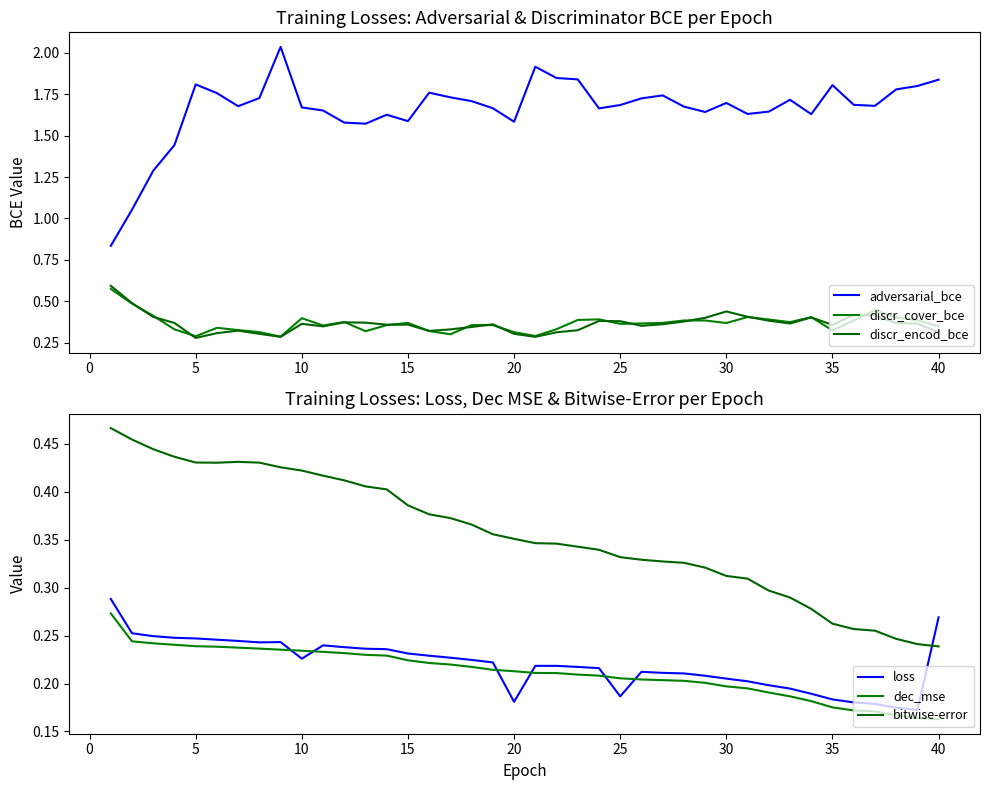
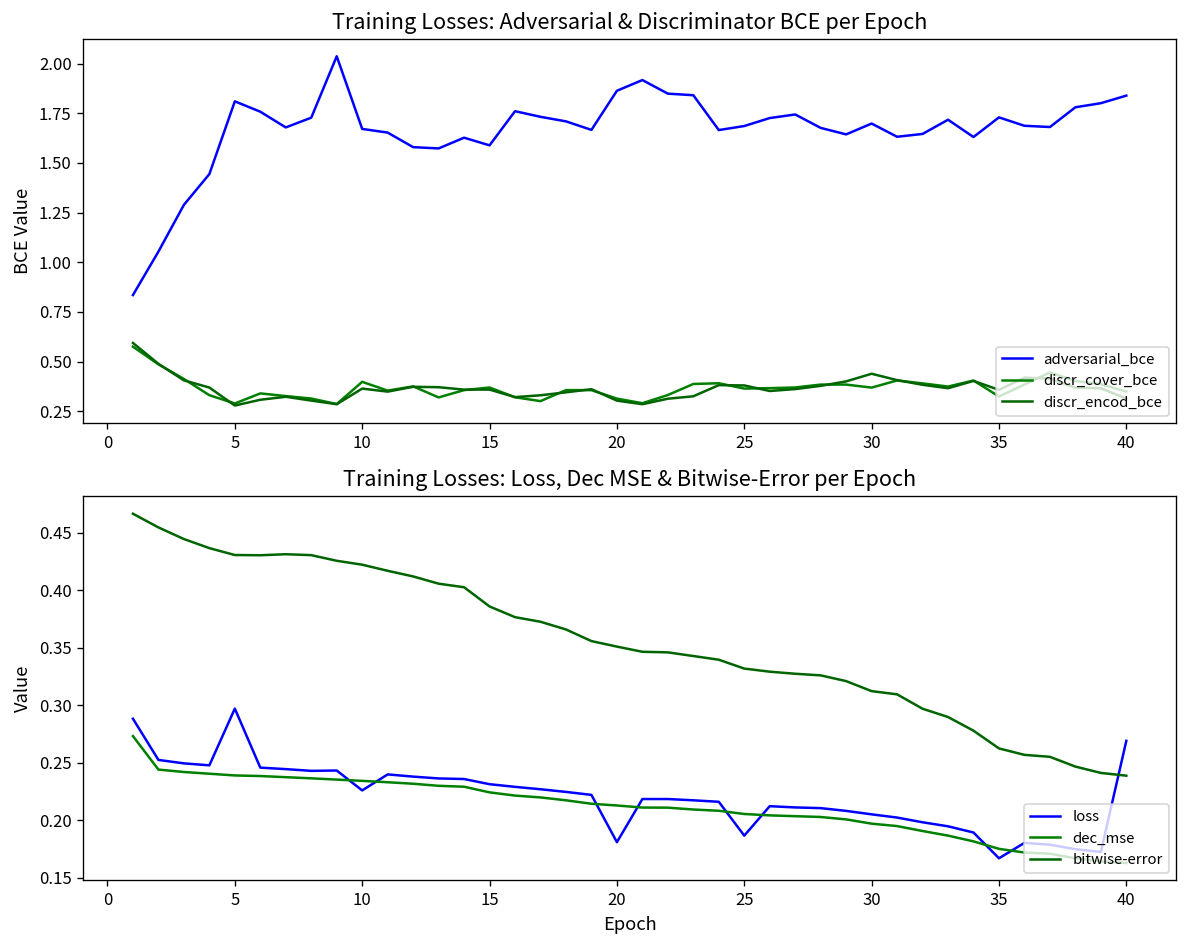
  {
    "Training Losses: Adversarial & Discriminator BCE per Epoch": {
      "adversarial_bce": {
        "5": 1.81,
        "10": 1.67,
        "15": 1.59,
-       "20": 1.58,
+       "20": 1.86,
        "25": 1.69,
        "30": 1.70,
-       "35": 1.81,
+       "35": 1.73,
        "40": 1.84
      }
    },
    "Training Losses: Loss, Dec MSE & Bitwise-Error per Epoch": {
      "loss": {
-       "5": 0.25,
+       "5": 0.30,
        "10": 0.23,
        "15": 0.23,
        "20": 0.18,
        "25": 0.19,
        "30": 0.21,
-       "35": 0.18,
+       "35": 0.17,
        "40": 0.27
      }
    }
  }
